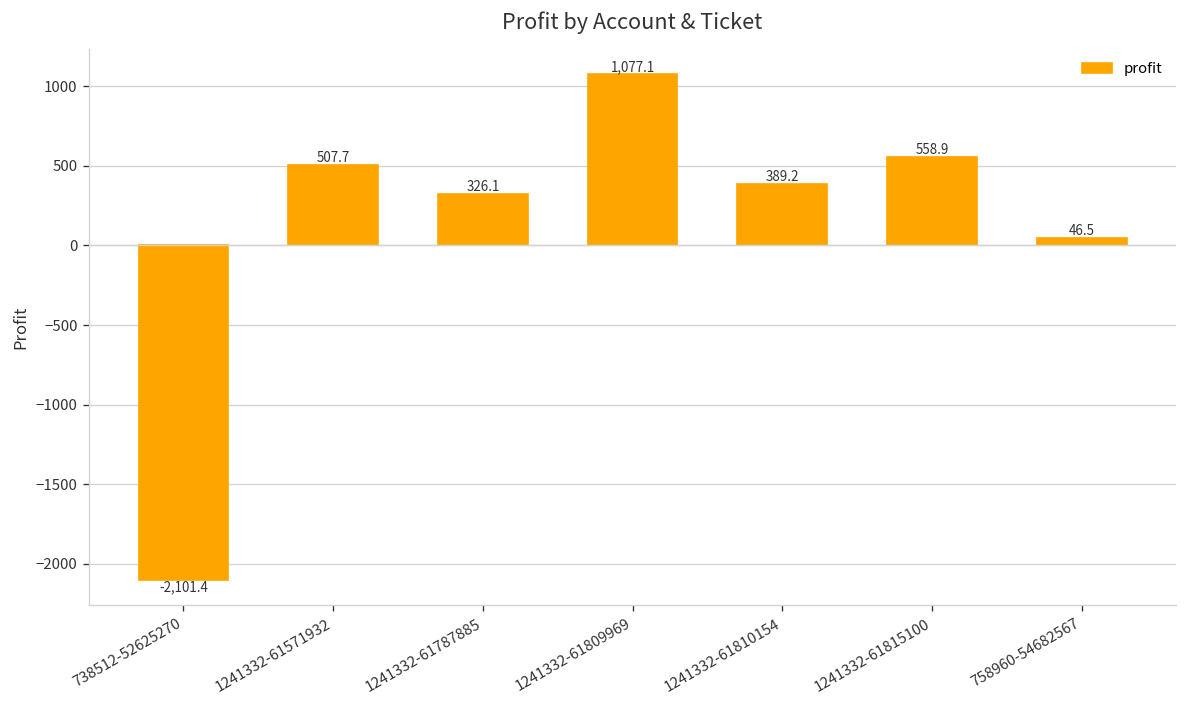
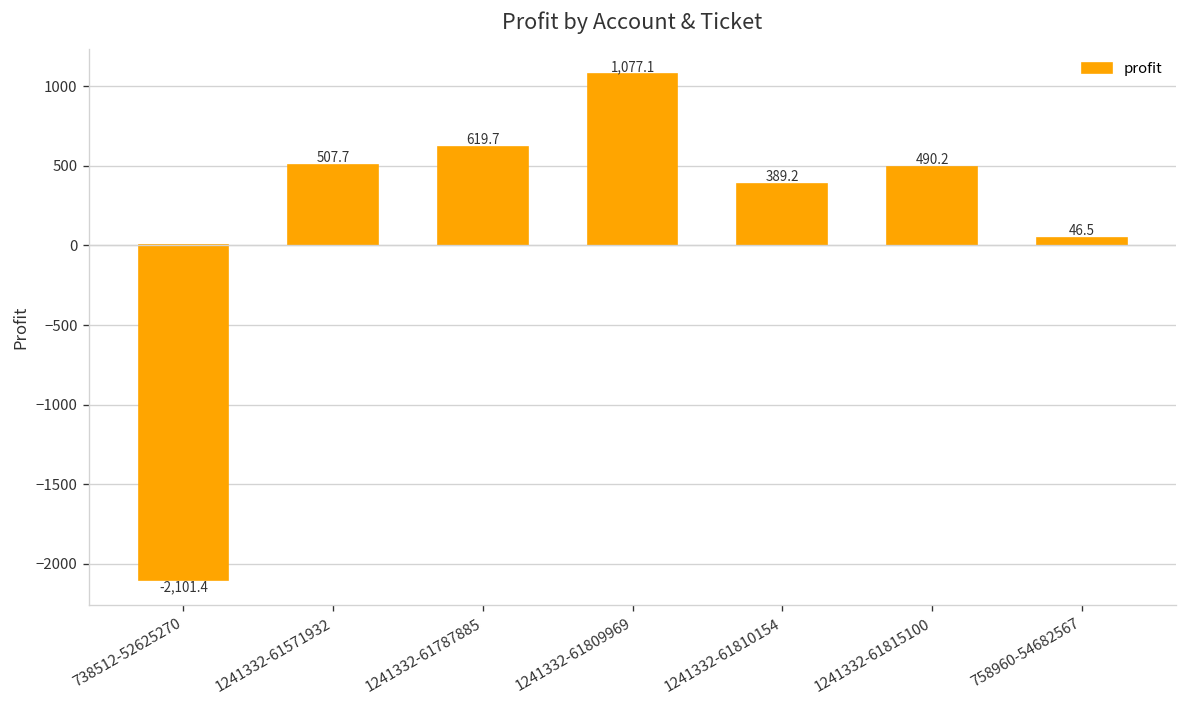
  {
    "738512-52625270": "-2,101.4",
    "1241332-61571932": "507.7",
-   "1241332-61787885": "326.1",
+   "1241332-61787885": "619.7",
    "1241332-61809969": "1,077.1",
    "1241332-61810154": "389.2",
-   "1241332-61815100": "558.9",
+   "1241332-61815100": "490.2",
    "758960-54682567": "46.5"
  }
